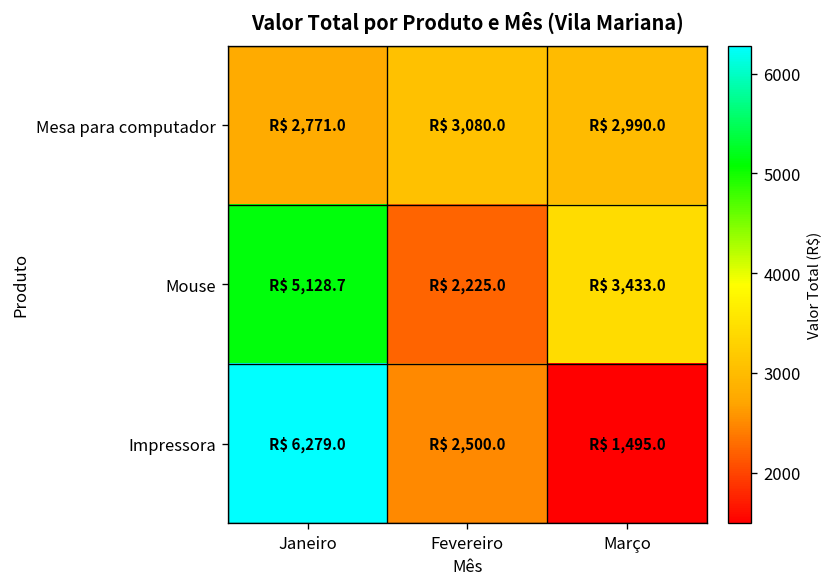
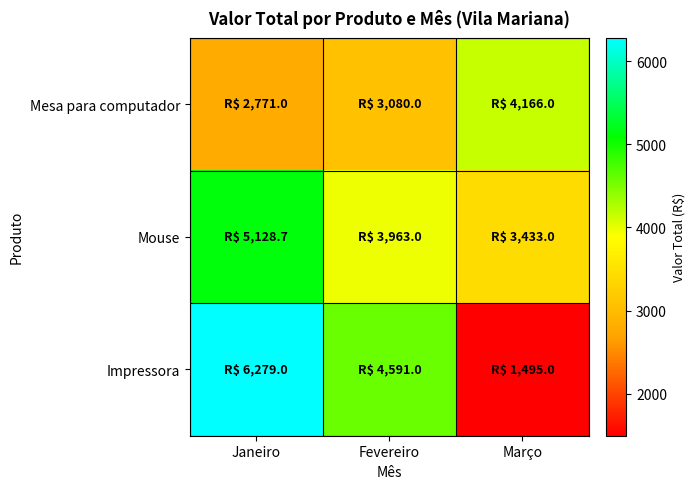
  {
    "Mesa para computador": {
      "Janeiro": "2,771.0",
      "Fevereiro": "3,080.0",
-     "Março": "2,990.0"
+     "Março": "4,166.0"
    },
    "Mouse": {
      "Janeiro": "5,128.7",
-     "Fevereiro": "2,225.0",
+     "Fevereiro": "3,963.0",
      "Março": "3,433.0"
    },
    "Impressora": {
      "Janeiro": "6,279.0",
-     "Fevereiro": "2,500.0",
+     "Fevereiro": "4,591.0",
      "Março": "1,495.0"
    }
  }
